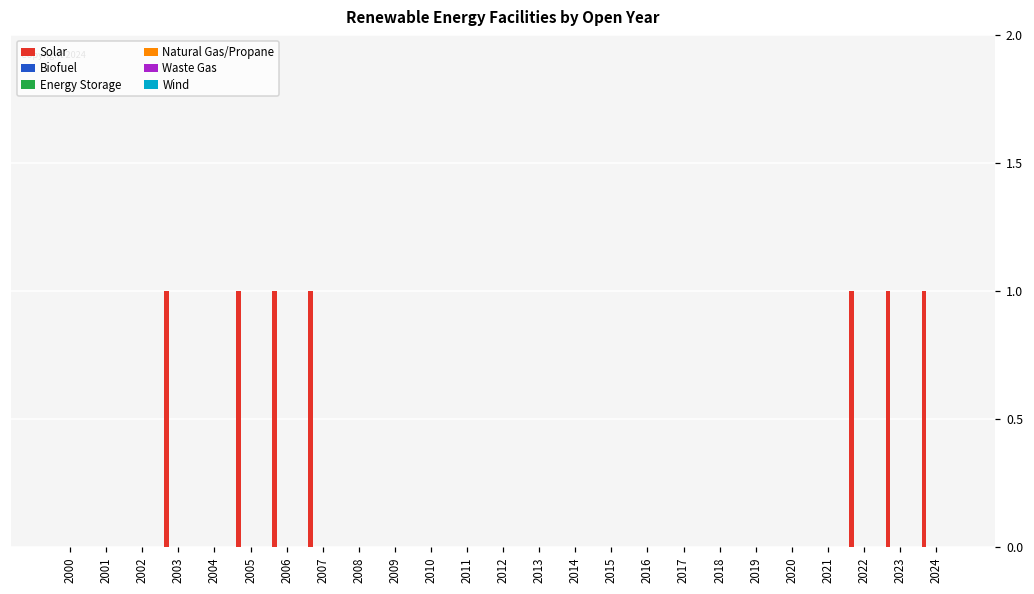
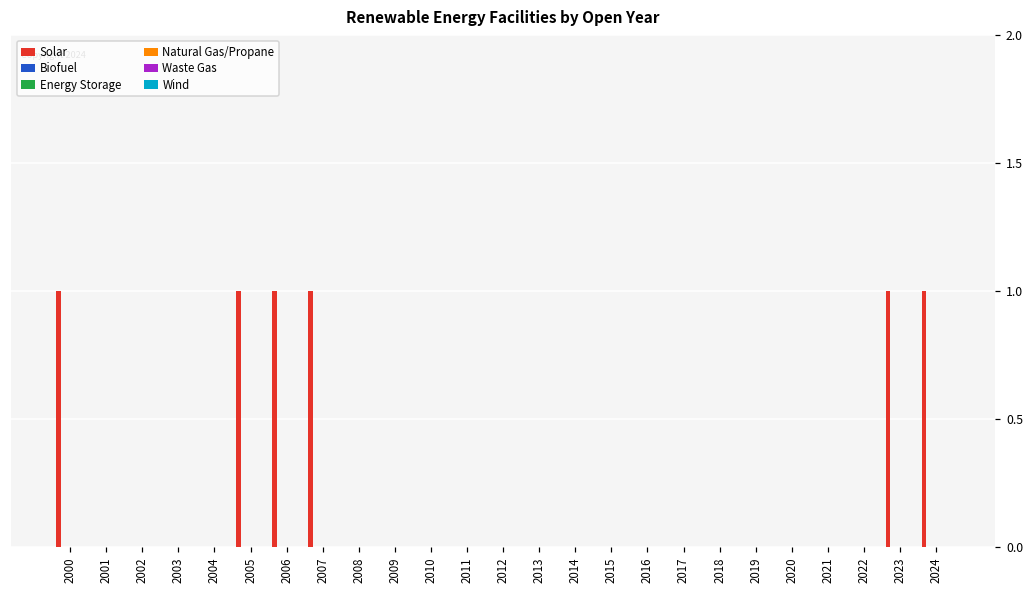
  {
    "Solar": {
-     "2000": 0,
+     "2000": 1,
      "2001": 0,
      "2002": 0,
-     "2003": 1,
+     "2003": 0,
      "2004": 0,
      "2005": 1,
      "2006": 1,
      "2007": 1,
      "2008": 0,
      "2009": 0,
      "2010": 0,
      "2011": 0,
      "2012": 0,
      "2013": 0,
      "2014": 0,
      "2015": 0,
      "2016": 0,
      "2017": 0,
      "2018": 0,
      "2019": 0,
      "2020": 0,
      "2021": 0,
-     "2022": 1,
+     "2022": 0,
      "2023": 1,
      "2024": 1
    },
    "Biofuel": {
      "2000": 0,
      "2001": 0,
      "2002": 0,
      "2003": 0,
      "2004": 0,
      "2005": 0,
      "2006": 0,
      "2007": 0,
      "2008": 0,
      "2009": 0,
      "2010": 0,
      "2011": 0,
      "2012": 0,
      "2013": 0,
      "2014": 0,
      "2015": 0,
      "2016": 0,
      "2017": 0,
      "2018": 0,
      "2019": 0,
      "2020": 0,
      "2021": 0,
      "2022": 0,
      "2023": 0,
      "2024": 0
    },
    "Energy Storage": {
      "2000": 0,
      "2001": 0,
      "2002": 0,
      "2003": 0,
      "2004": 0,
      "2005": 0,
      "2006": 0,
      "2007": 0,
      "2008": 0,
      "2009": 0,
      "2010": 0,
      "2011": 0,
      "2012": 0,
      "2013": 0,
      "2014": 0,
      "2015": 0,
      "2016": 0,
      "2017": 0,
      "2018": 0,
      "2019": 0,
      "2020": 0,
      "2021": 0,
      "2022": 0,
      "2023": 0,
      "2024": 0
    },
    "Natural Gas/Propane": {
      "2000": 0,
      "2001": 0,
      "2002": 0,
      "2003": 0,
      "2004": 0,
      "2005": 0,
      "2006": 0,
      "2007": 0,
      "2008": 0,
      "2009": 0,
      "2010": 0,
      "2011": 0,
      "2012": 0,
      "2013": 0,
      "2014": 0,
      "2015": 0,
      "2016": 0,
      "2017": 0,
      "2018": 0,
      "2019": 0,
      "2020": 0,
      "2021": 0,
      "2022": 0,
      "2023": 0,
      "2024": 0
    },
    "Waste Gas": {
      "2000": 0,
      "2001": 0,
      "2002": 0,
      "2003": 0,
      "2004": 0,
      "2005": 0,
      "2006": 0,
      "2007": 0,
      "2008": 0,
      "2009": 0,
      "2010": 0,
      "2011": 0,
      "2012": 0,
      "2013": 0,
      "2014": 0,
      "2015": 0,
      "2016": 0,
      "2017": 0,
      "2018": 0,
      "2019": 0,
      "2020": 0,
      "2021": 0,
      "2022": 0,
      "2023": 0,
      "2024": 0
    },
    "Wind": {
      "2000": 0,
      "2001": 0,
      "2002": 0,
      "2003": 0,
      "2004": 0,
      "2005": 0,
      "2006": 0,
      "2007": 0,
      "2008": 0,
      "2009": 0,
      "2010": 0,
      "2011": 0,
      "2012": 0,
      "2013": 0,
      "2014": 0,
      "2015": 0,
      "2016": 0,
      "2017": 0,
      "2018": 0,
      "2019": 0,
      "2020": 0,
      "2021": 0,
      "2022": 0,
      "2023": 0,
      "2024": 0
    }
  }
